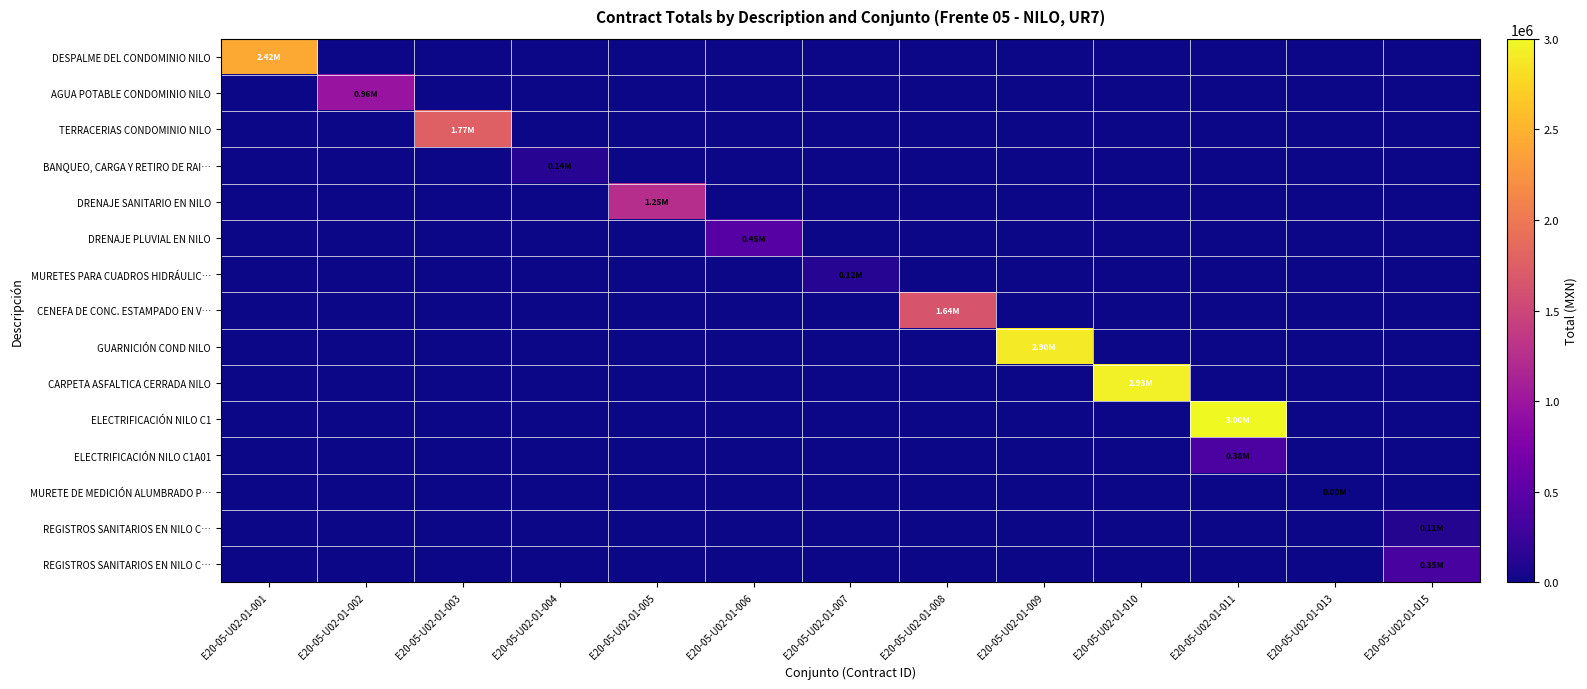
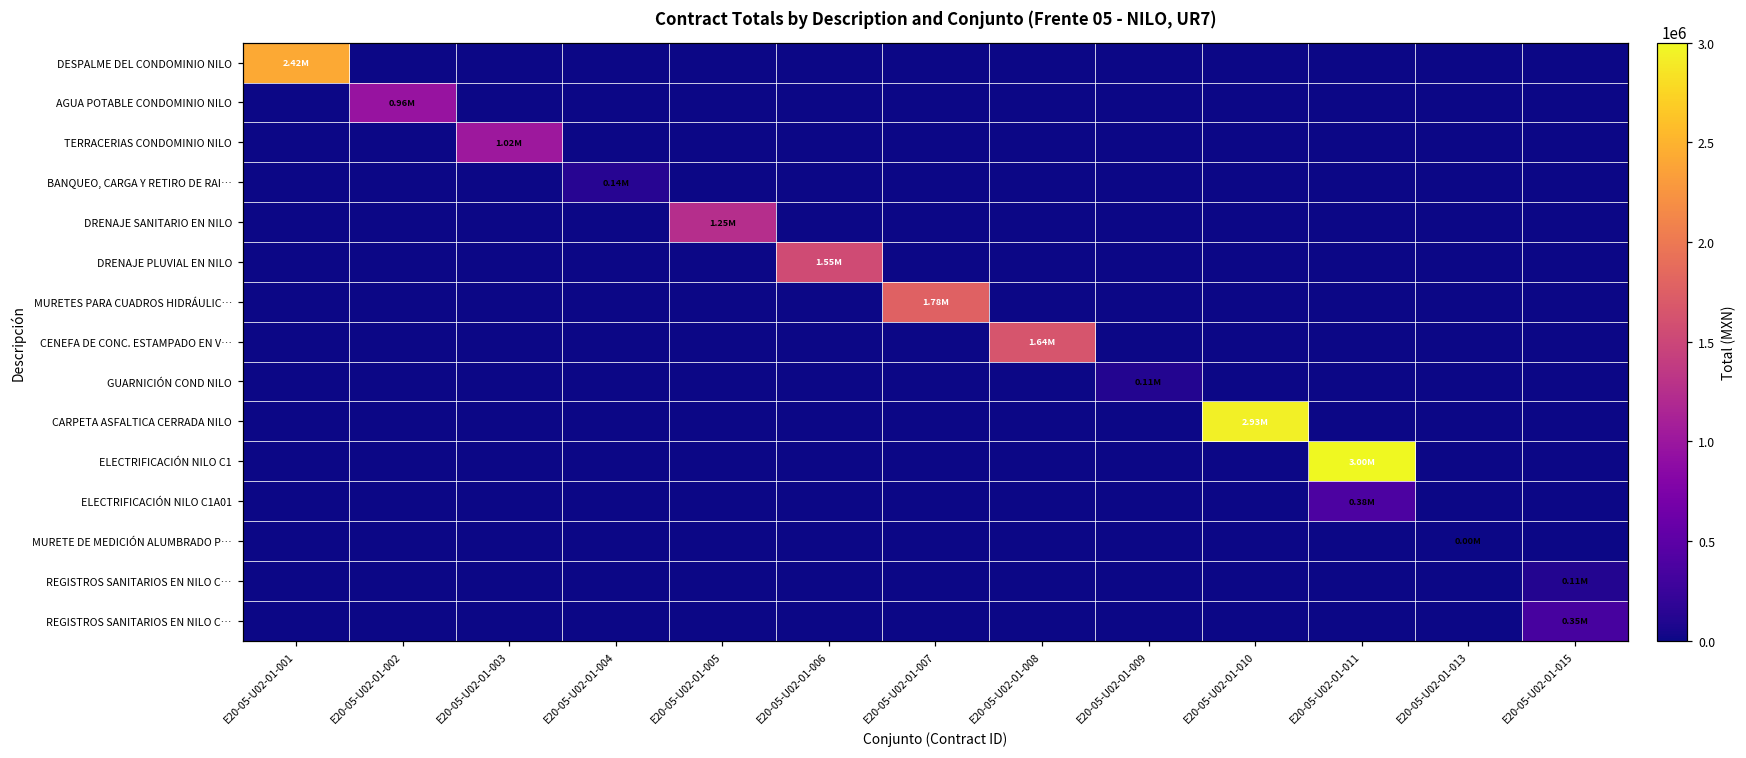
  {
    "DESPALME DEL CONDOMINIO NILO": {
      "E20-05-U02-01-001": "2.42M"
    },
    "AGUA POTABLE CONDOMINIO NILO": {
      "E20-05-U02-01-002": "0.96M"
    },
    "TERRACERIAS CONDOMINIO NILO": {
-     "E20-05-U02-01-003": "1.77M"
+     "E20-05-U02-01-003": "1.02M"
    },
    "BANQUEO, CARGA Y RETIRO DE RAI…": {
      "E20-05-U02-01-004": "0.14M"
    },
    "DRENAJE SANITARIO EN NILO": {
      "E20-05-U02-01-005": "1.25M"
    },
    "DRENAJE PLUVIAL EN NILO": {
-     "E20-05-U02-01-006": "0.45M"
+     "E20-05-U02-01-006": "1.55M"
    },
    "MURETES PARA CUADROS HIDRÁULIC…": {
-     "E20-05-U02-01-007": "0.12M"
+     "E20-05-U02-01-007": "1.78M"
    },
    "CENEFA DE CONC. ESTAMPADO EN V…": {
      "E20-05-U02-01-008": "1.64M"
    },
    "GUARNICIÓN COND NILO": {
-     "E20-05-U02-01-009": "2.90M"
+     "E20-05-U02-01-009": "0.11M"
    },
    "CARPETA ASFALTICA CERRADA NILO": {
      "E20-05-U02-01-010": "2.93M"
    },
    "ELECTRIFICACIÓN NILO C1": {
      "E20-05-U02-01-011": "3.00M"
    },
    "ELECTRIFICACIÓN NILO C1A01": {
      "E20-05-U02-01-011": "0.38M"
    },
    "MURETE DE MEDICIÓN ALUMBRADO P…": {
      "E20-05-U02-01-013": "0.00M"
    }
  }
